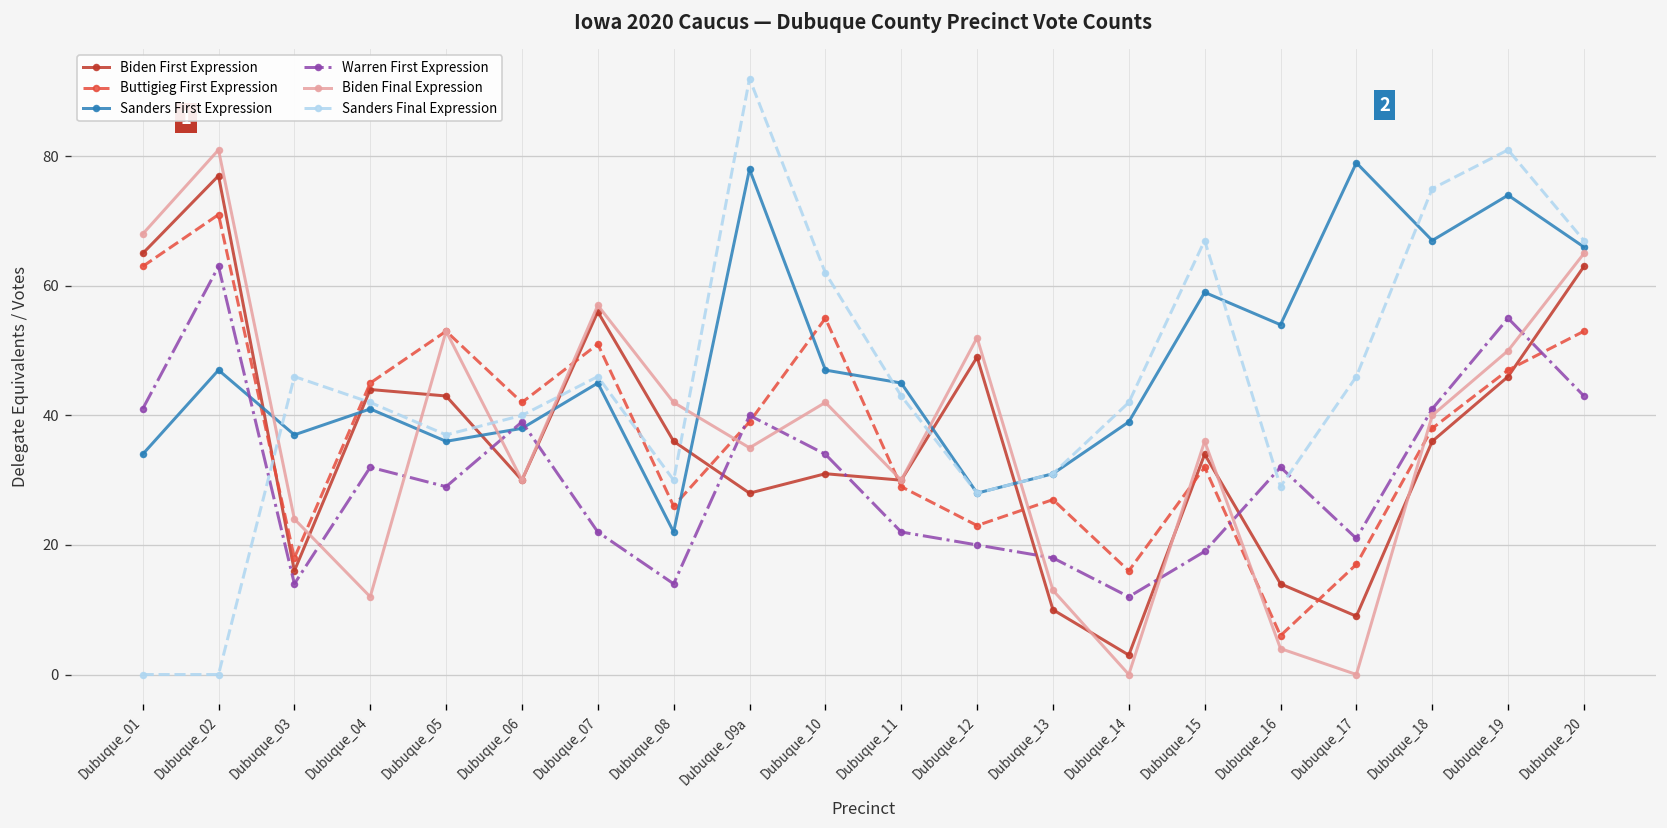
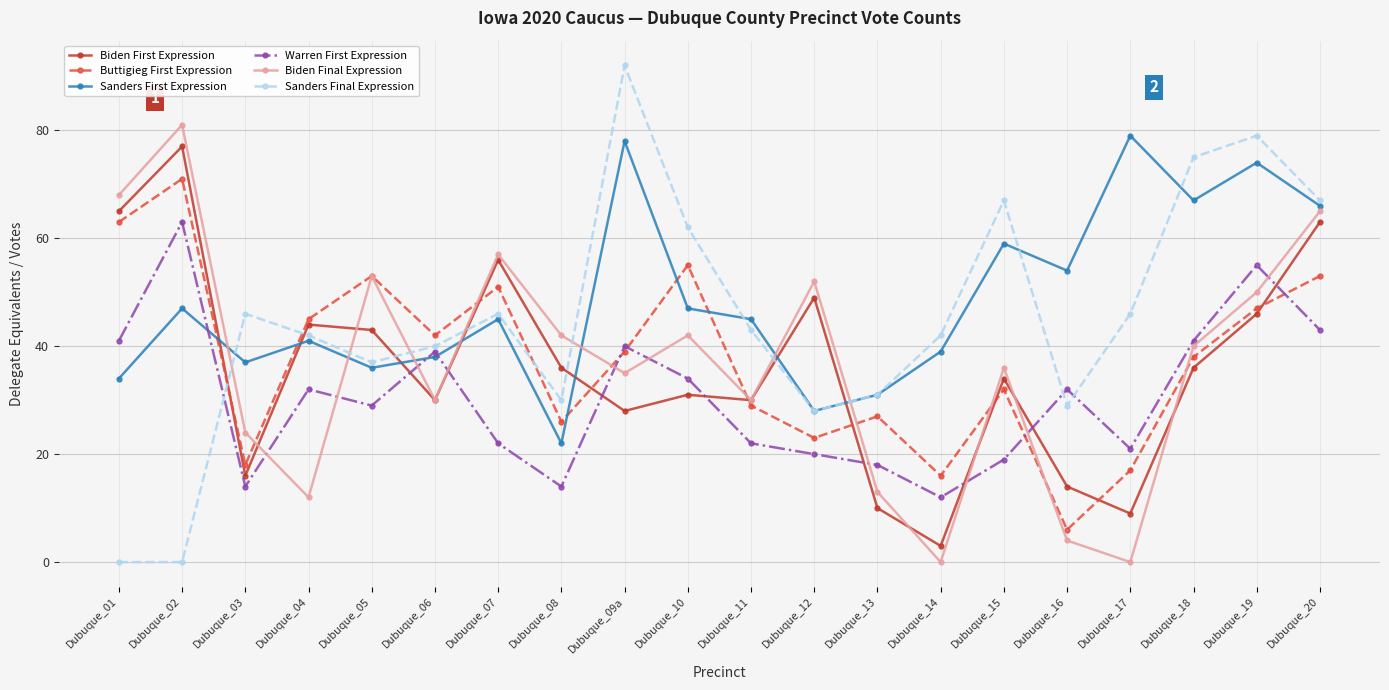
  {
    "Sanders First Expression": {
      "Dubuque_01": 34,
      "Dubuque_02": 47,
      "Dubuque_03": 37,
      "Dubuque_04": 41,
      "Dubuque_05": 36,
      "Dubuque_06": 38,
      "Dubuque_07": 45,
      "Dubuque_08": 22,
      "Dubuque_09a": 78,
      "Dubuque_10": 47,
      "Dubuque_11": 45,
      "Dubuque_14": 39,
      "Dubuque_15": 59,
      "Dubuque_16": 54,
      "Dubuque_17": 79,
      "Dubuque_18": 67,
      "Dubuque_19": 74,
      "Dubuque_20": 66
    },
    "Warren First Expression": {
      "Dubuque_01": 41,
      "Dubuque_02": 63,
      "Dubuque_03": 14,
      "Dubuque_04": 32,
      "Dubuque_05": 29,
      "Dubuque_06": 39,
      "Dubuque_07": 22,
      "Dubuque_08": 14,
      "Dubuque_09a": 40,
      "Dubuque_10": 34,
      "Dubuque_11": 22,
      "Dubuque_12": 20,
      "Dubuque_13": 18,
      "Dubuque_14": 12,
      "Dubuque_15": 19,
      "Dubuque_16": 32,
      "Dubuque_17": 21,
      "Dubuque_18": 41,
      "Dubuque_19": 55,
      "Dubuque_20": 43
    },
    "Biden Final Expression": {
      "Dubuque_01": 68,
      "Dubuque_02": 81,
      "Dubuque_03": 24,
      "Dubuque_04": 12,
      "Dubuque_07": 57,
      "Dubuque_08": 42,
      "Dubuque_09a": 35,
      "Dubuque_10": 42,
      "Dubuque_12": 52,
      "Dubuque_13": 13,
      "Dubuque_14": 0,
      "Dubuque_15": 36,
      "Dubuque_16": 4,
      "Dubuque_17": 0,
      "Dubuque_18": 40,
      "Dubuque_19": 50,
      "Dubuque_20": 65
    },
    "Sanders Final Expression": {
      "Dubuque_01": 0,
      "Dubuque_02": 0,
      "Dubuque_03": 46,
      "Dubuque_04": 42,
      "Dubuque_05": 37,
      "Dubuque_06": 40,
      "Dubuque_07": 46,
      "Dubuque_08": 30,
      "Dubuque_09a": 92,
      "Dubuque_10": 62,
      "Dubuque_11": 43,
      "Dubuque_14": 42,
      "Dubuque_15": 67,
      "Dubuque_16": 29,
      "Dubuque_17": 46,
      "Dubuque_18": 75,
-     "Dubuque_19": 81,
+     "Dubuque_19": 79,
      "Dubuque_20": 67
    }
  }
